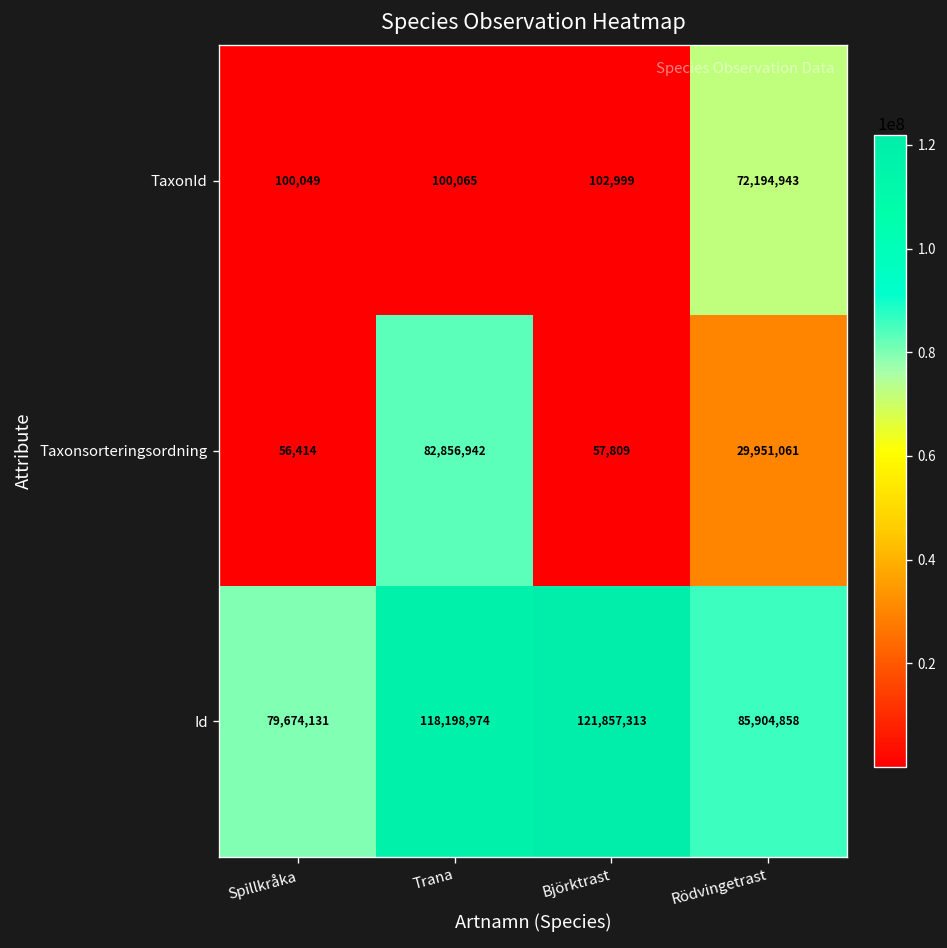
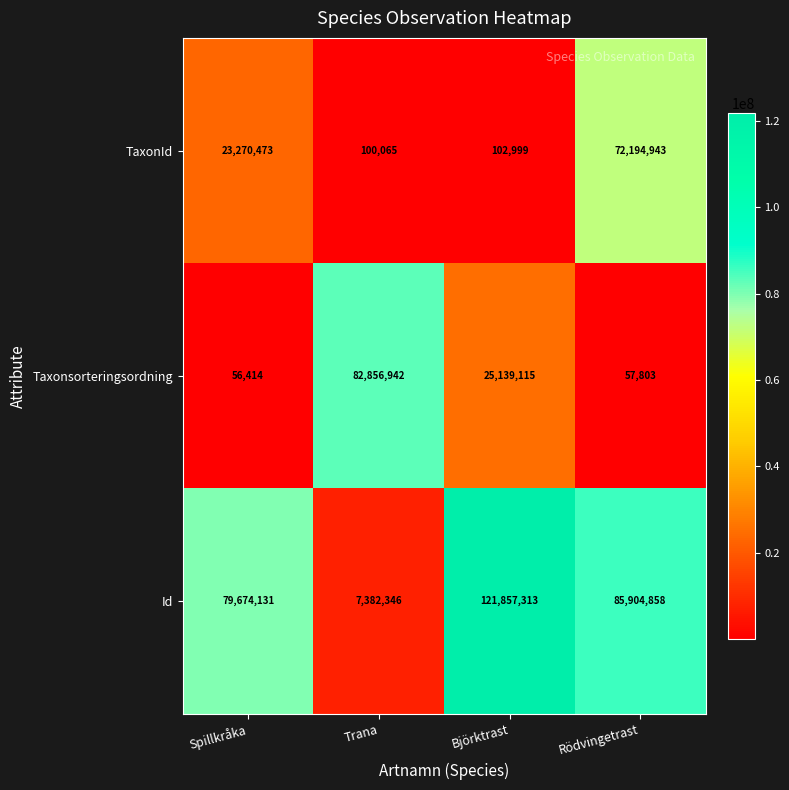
  {
    "TaxonId": {
-     "Spillkråka": "100,049",
+     "Spillkråka": "23,270,473",
      "Trana": "100,065",
      "Björktrast": "102,999"
    },
    "Taxonsorteringsordning": {
      "Spillkråka": "56,414",
      "Trana": "82,856,942",
-     "Björktrast": "57,809",
-     "Rödvingetrast": "29,951,061"
+     "Björktrast": "25,139,115",
+     "Rödvingetrast": "57,803"
    },
    "Id": {
      "Spillkråka": "79,674,131",
-     "Trana": "118,198,974",
+     "Trana": "7,382,346",
      "Björktrast": "121,857,313",
      "Rödvingetrast": "85,904,858"
    }
  }
